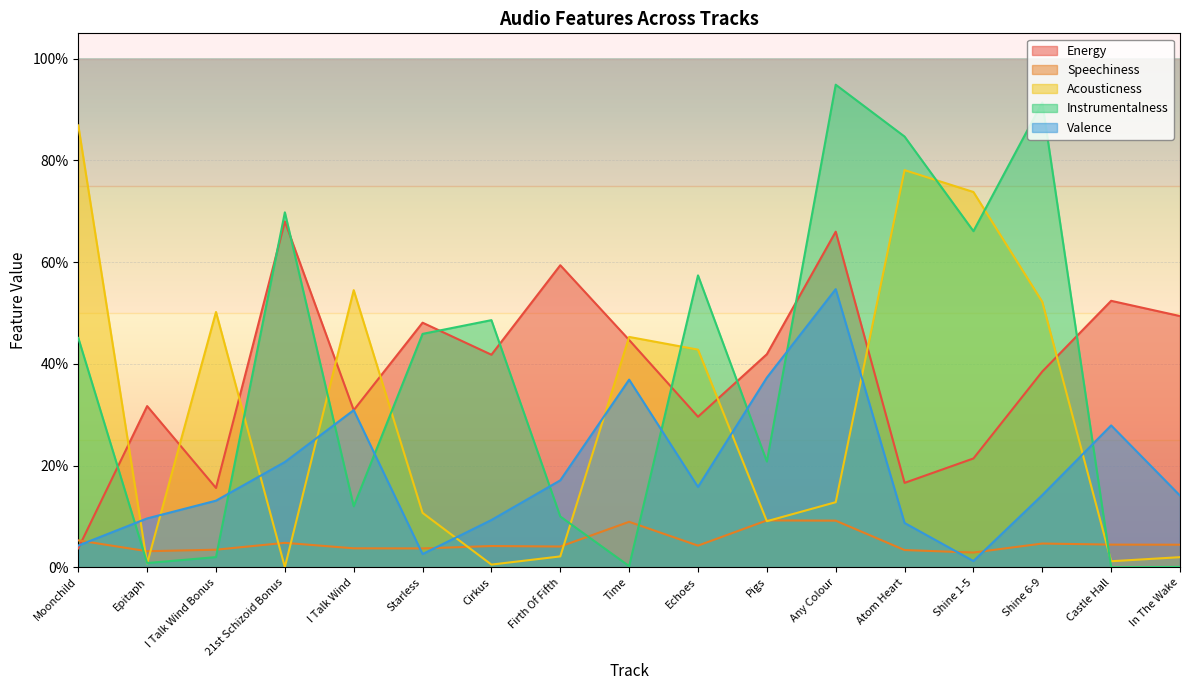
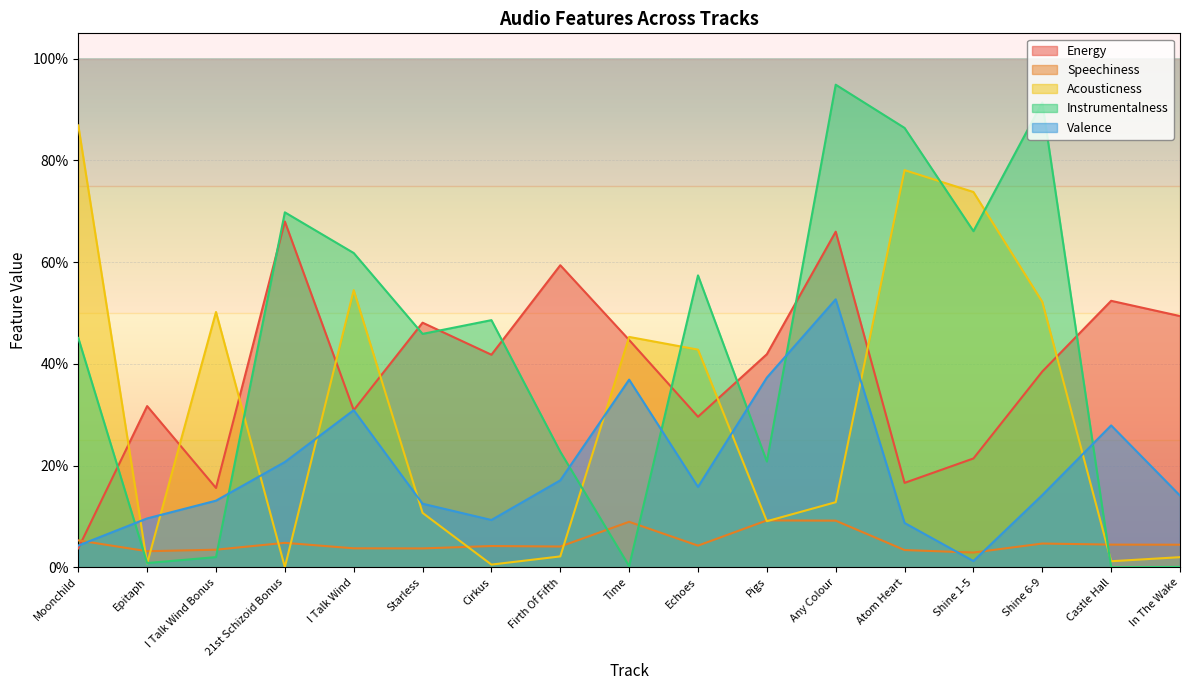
  {
    "Instrumentalness": {
      "Moonchild": "45%",
      "I Talk Wind Bonus": "2%",
      "21st Schizoid Bonus": "70%",
-     "I Talk Wind": "12%",
+     "I Talk Wind": "62%",
      "Starless": "46%",
      "Cirkus": "49%",
-     "Firth Of Fifth": "10%",
+     "Firth Of Fifth": "23%",
      "Time": "0%",
      "Echoes": "57%",
      "Pigs": "21%",
      "Any Colour": "95%",
-     "Atom Heart": "85%",
+     "Atom Heart": "86%",
      "Shine 1-5": "66%",
      "Castle Hall": "0%",
      "In The Wake": "0%"
    },
    "Valence": {
      "Moonchild": "4%",
      "Epitaph": "10%",
      "I Talk Wind Bonus": "13%",
      "21st Schizoid Bonus": "21%",
-     "Starless": "3%",
+     "Starless": "13%",
      "Cirkus": "9%",
      "Firth Of Fifth": "17%",
      "Time": "37%",
      "Echoes": "16%",
      "Pigs": "37%",
-     "Any Colour": "55%",
+     "Any Colour": "53%",
      "Atom Heart": "9%",
      "Shine 1-5": "1%",
      "Shine 6-9": "14%",
      "Castle Hall": "28%",
      "In The Wake": "14%"
    }
  }
